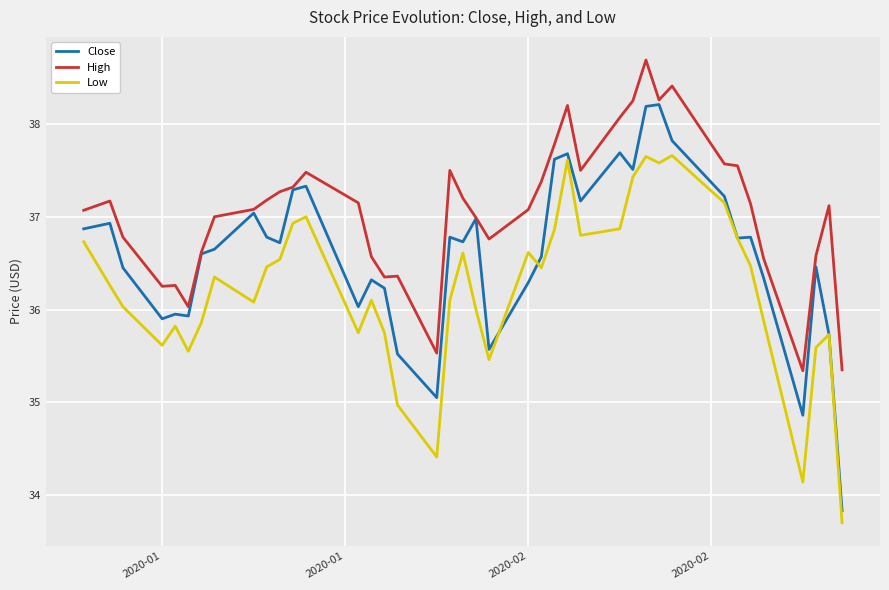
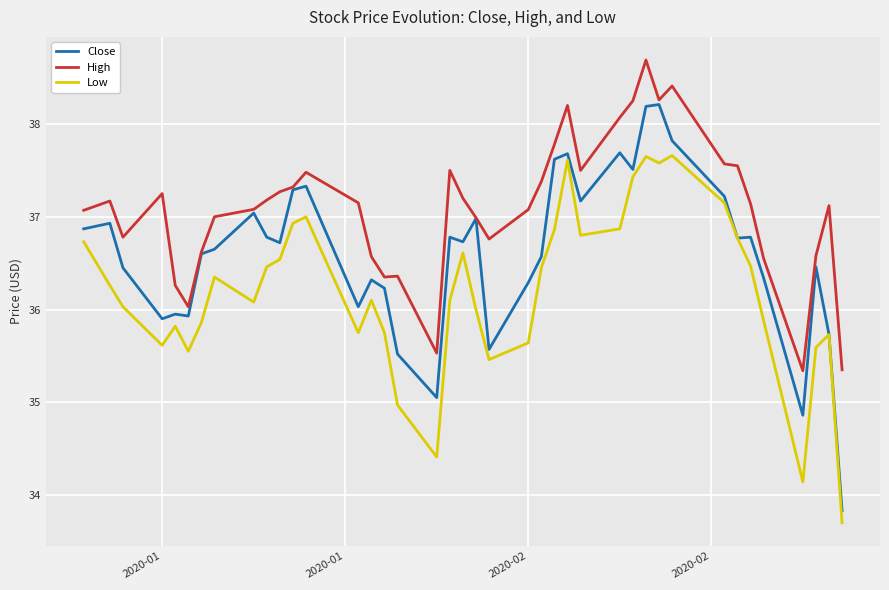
  {
    "Close": {
      "2020-01": 35.9,
      "2020-02": 36.3
    },
    "High": {
-     "2020-01": 36.3,
+     "2020-01": 37.3,
      "2020-02": 37.1
    },
    "Low": {
      "2020-01": 35.6,
-     "2020-02": 36.6
+     "2020-02": 35.6
    }
  }
